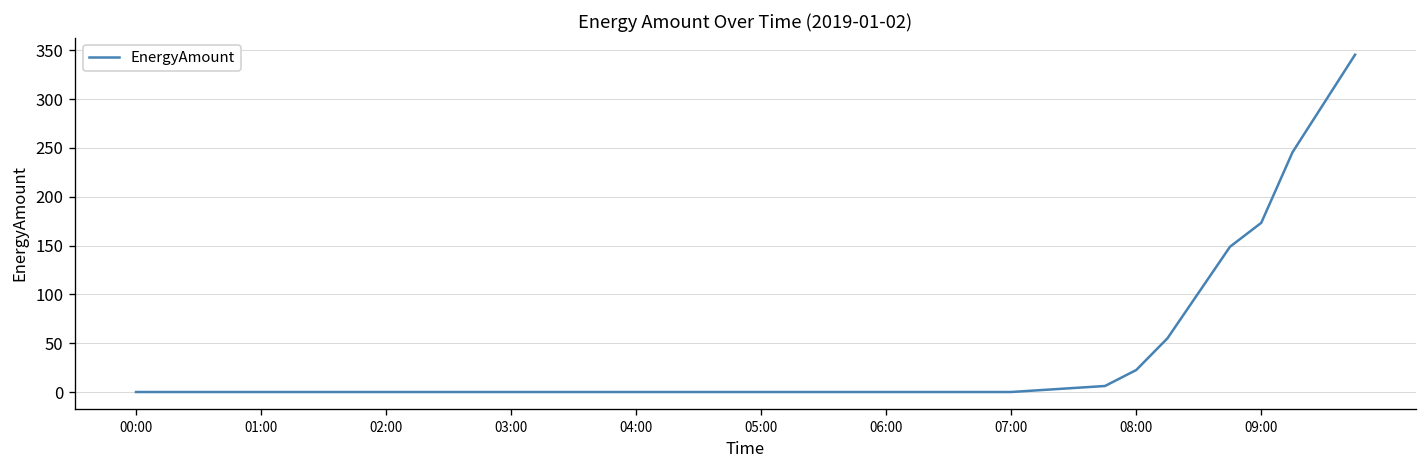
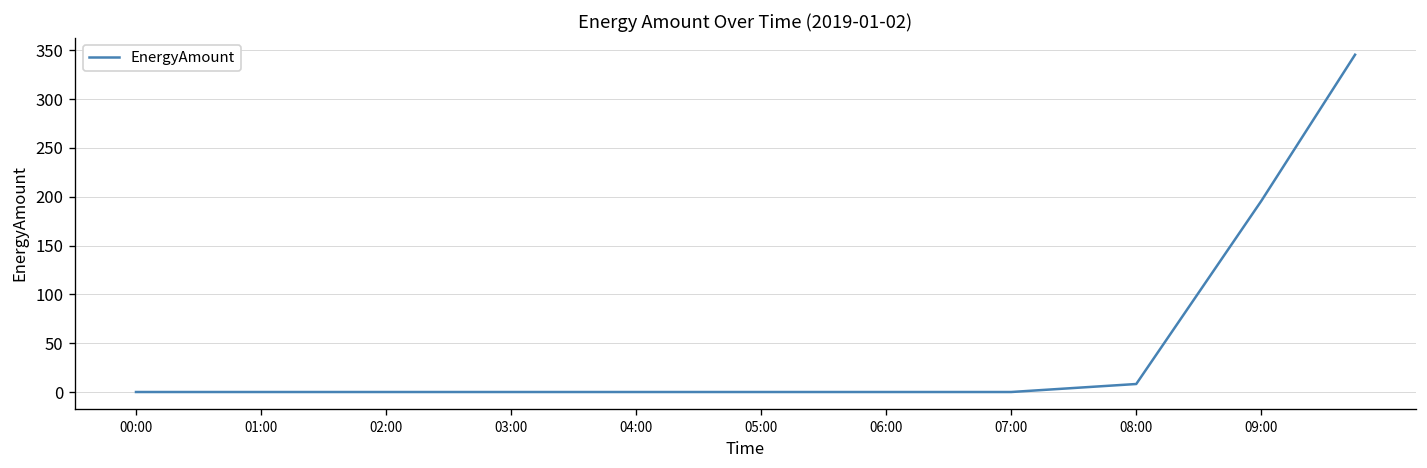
  {
    "00:00": 0,
    "01:00": 0,
    "02:00": 0,
    "03:00": 0,
    "04:00": 0,
    "05:00": 0,
    "06:00": 0,
    "07:00": 0,
-   "08:00": 20,
-   "09:00": 170
+   "08:00": 10,
+   "09:00": 200
  }
